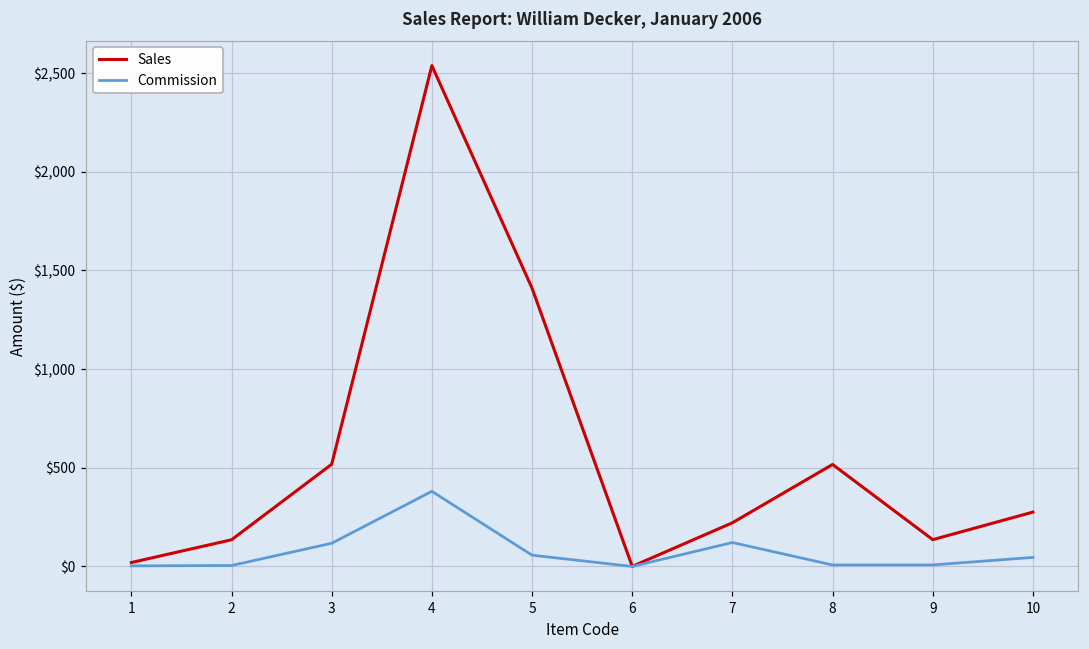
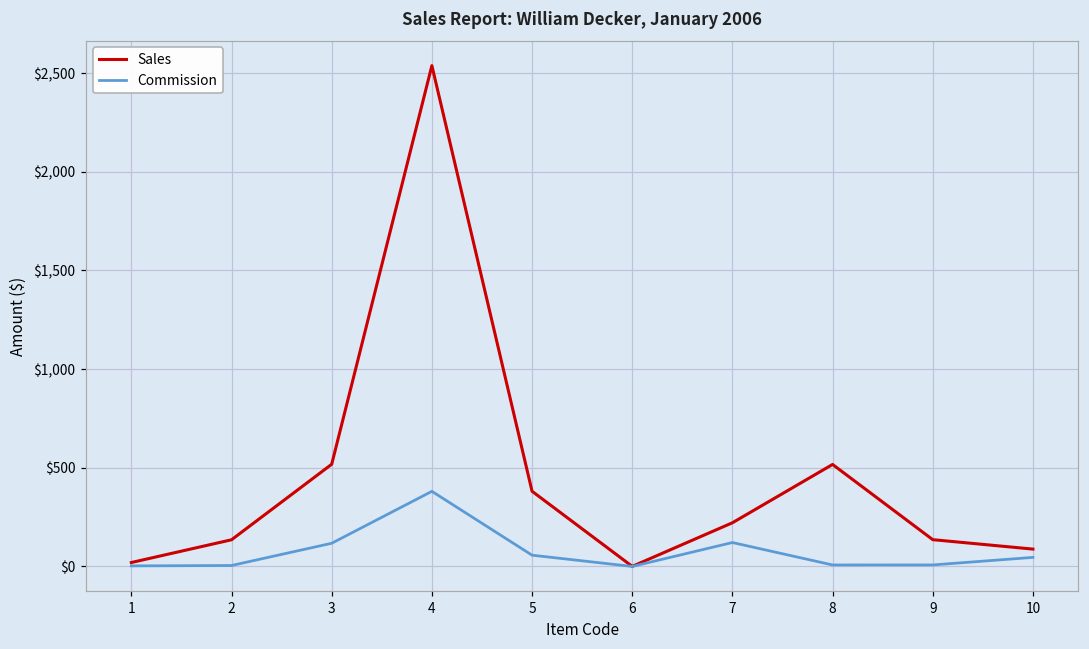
  {
    "Sales": {
      "1": "$20",
      "2": "$140",
      "3": "$520",
      "4": "$2,540",
-     "5": "$1,410",
+     "5": "$380",
      "7": "$220",
      "8": "$520",
      "9": "$140",
-     "10": "$280"
+     "10": "$90"
    },
    "Commission": {
      "1": "$0",
      "2": "$0",
      "3": "$120",
      "4": "$380",
      "5": "$60",
      "7": "$120",
      "8": "$10",
      "9": "$10",
      "10": "$50"
    }
  }
